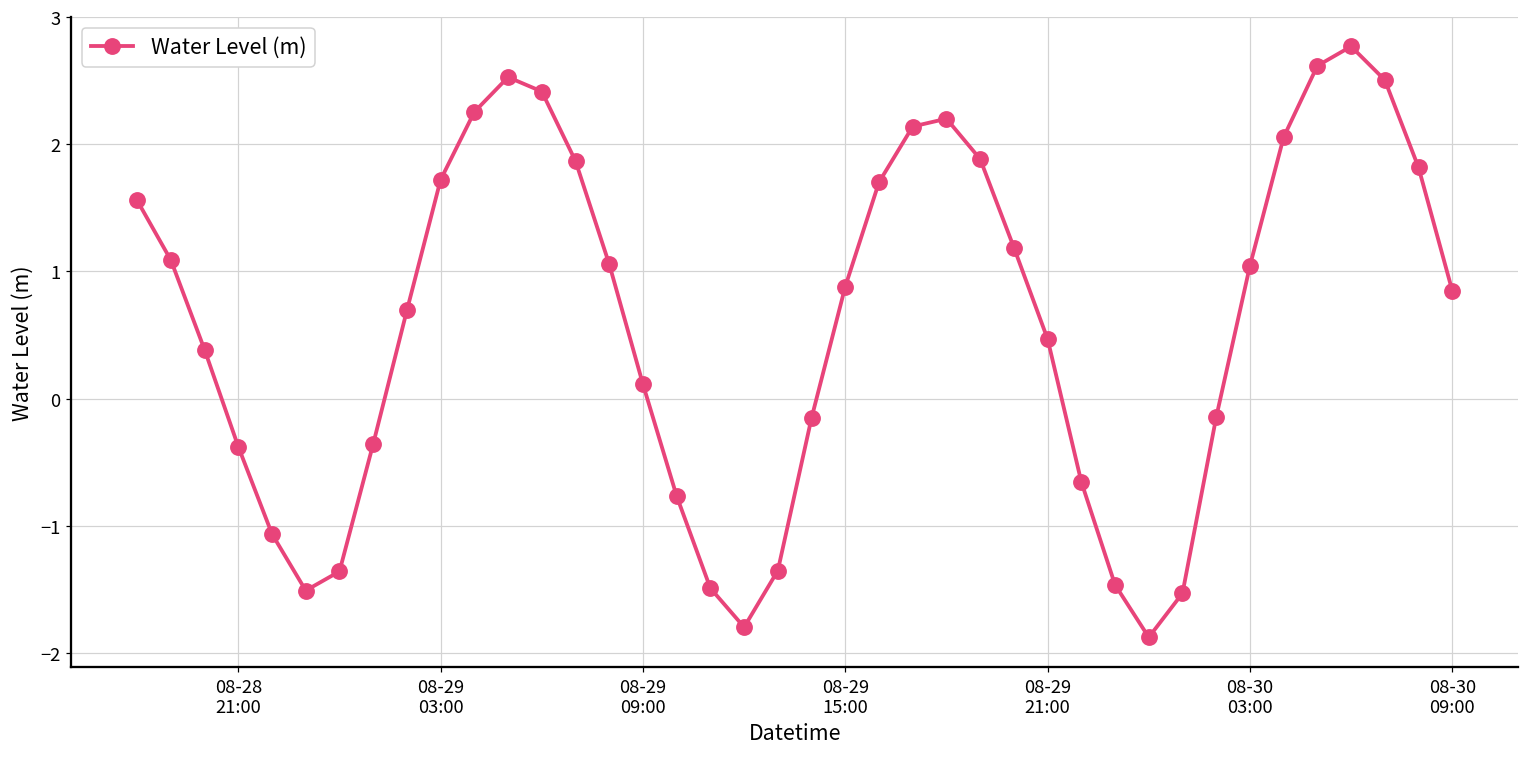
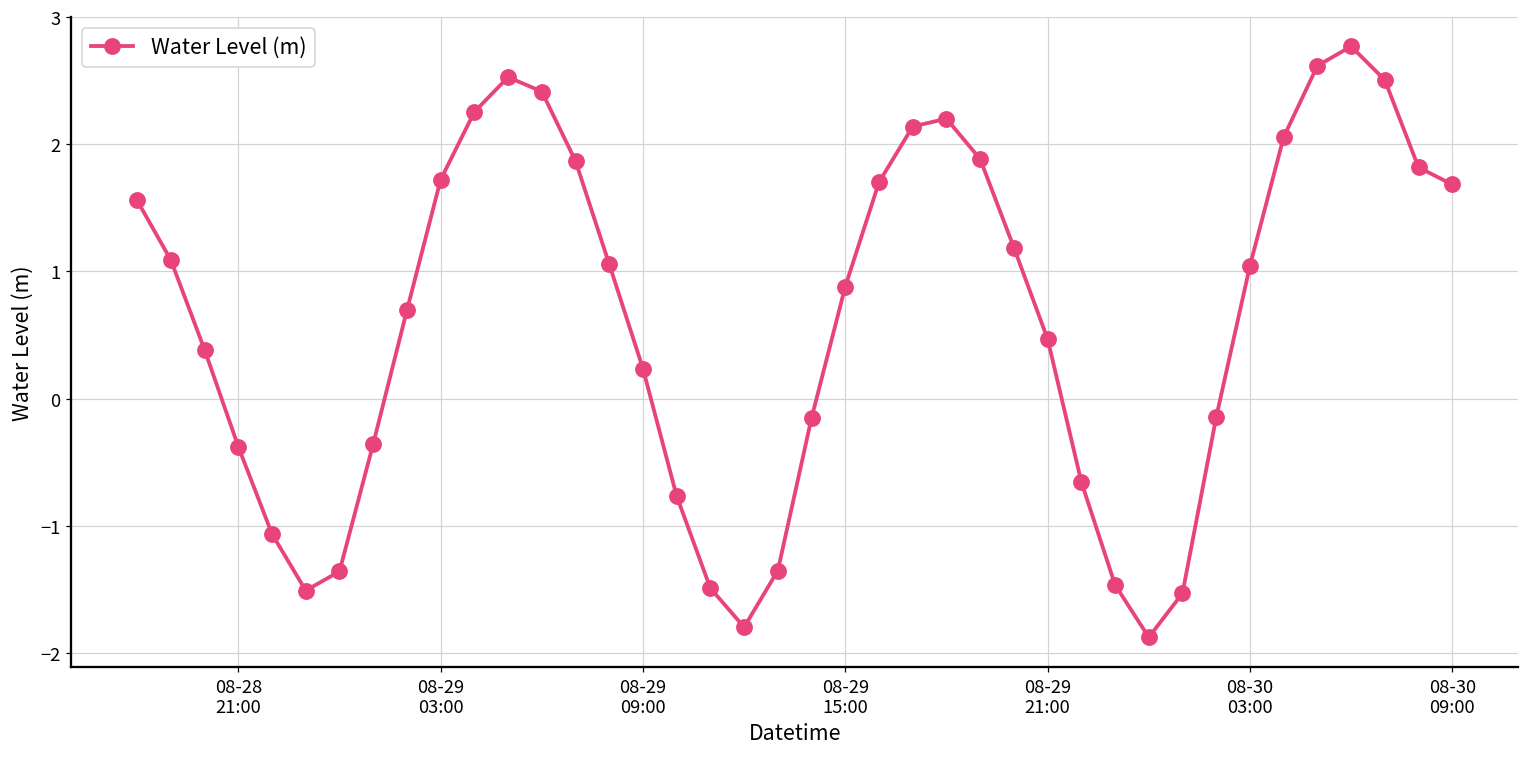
  {
    "08-28 21:00": -0.38,
    "08-29 03:00": 1.72,
-   "08-29 09:00": 0.11,
+   "08-29 09:00": 0.24,
    "08-29 15:00": 0.88,
    "08-29 21:00": 0.47,
    "08-30 03:00": 1.04,
-   "08-30 09:00": 0.85
+   "08-30 09:00": 1.68
  }
